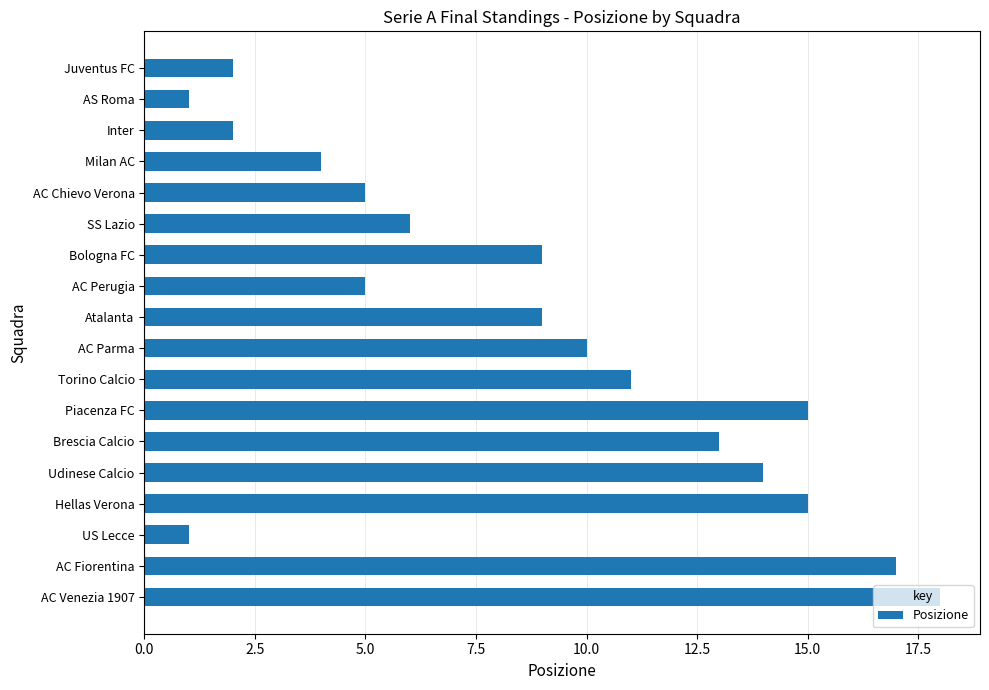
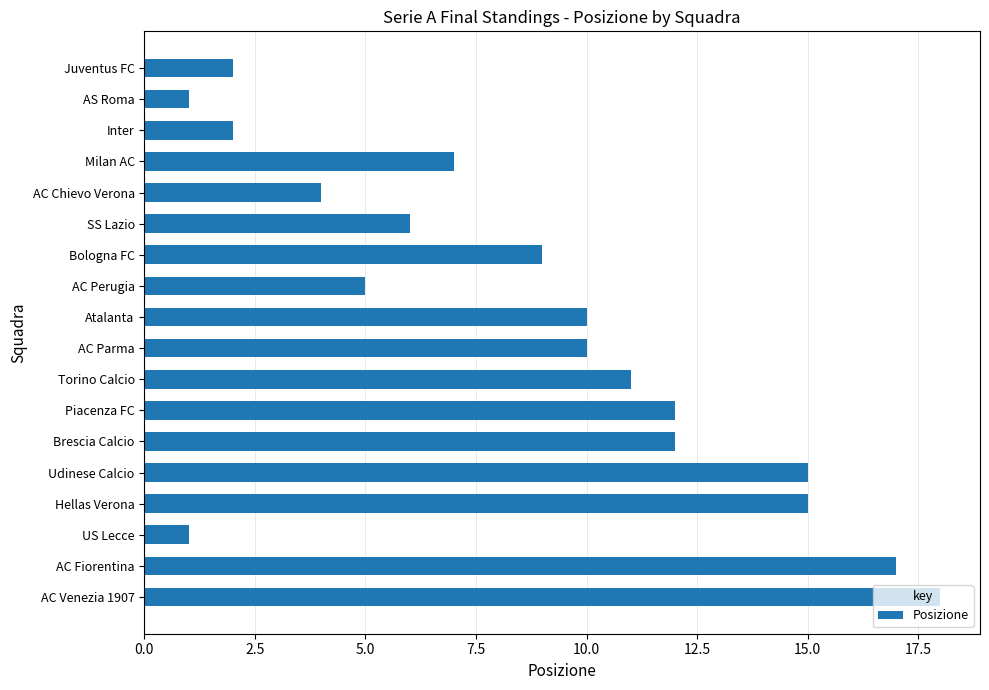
  {
    "Juventus FC": 2,
    "AS Roma": 1,
    "Inter": 2,
-   "Milan AC": 4,
-   "AC Chievo Verona": 5,
+   "Milan AC": 7,
+   "AC Chievo Verona": 4,
    "SS Lazio": 6,
    "Bologna FC": 9,
    "AC Perugia": 5,
-   "Atalanta": 9,
+   "Atalanta": 10,
    "AC Parma": 10,
    "Torino Calcio": 11,
-   "Piacenza FC": 15,
-   "Brescia Calcio": 13,
-   "Udinese Calcio": 14,
+   "Piacenza FC": 12,
+   "Brescia Calcio": 12,
+   "Udinese Calcio": 15,
    "Hellas Verona": 15,
    "US Lecce": 1,
    "AC Fiorentina": 17
  }
